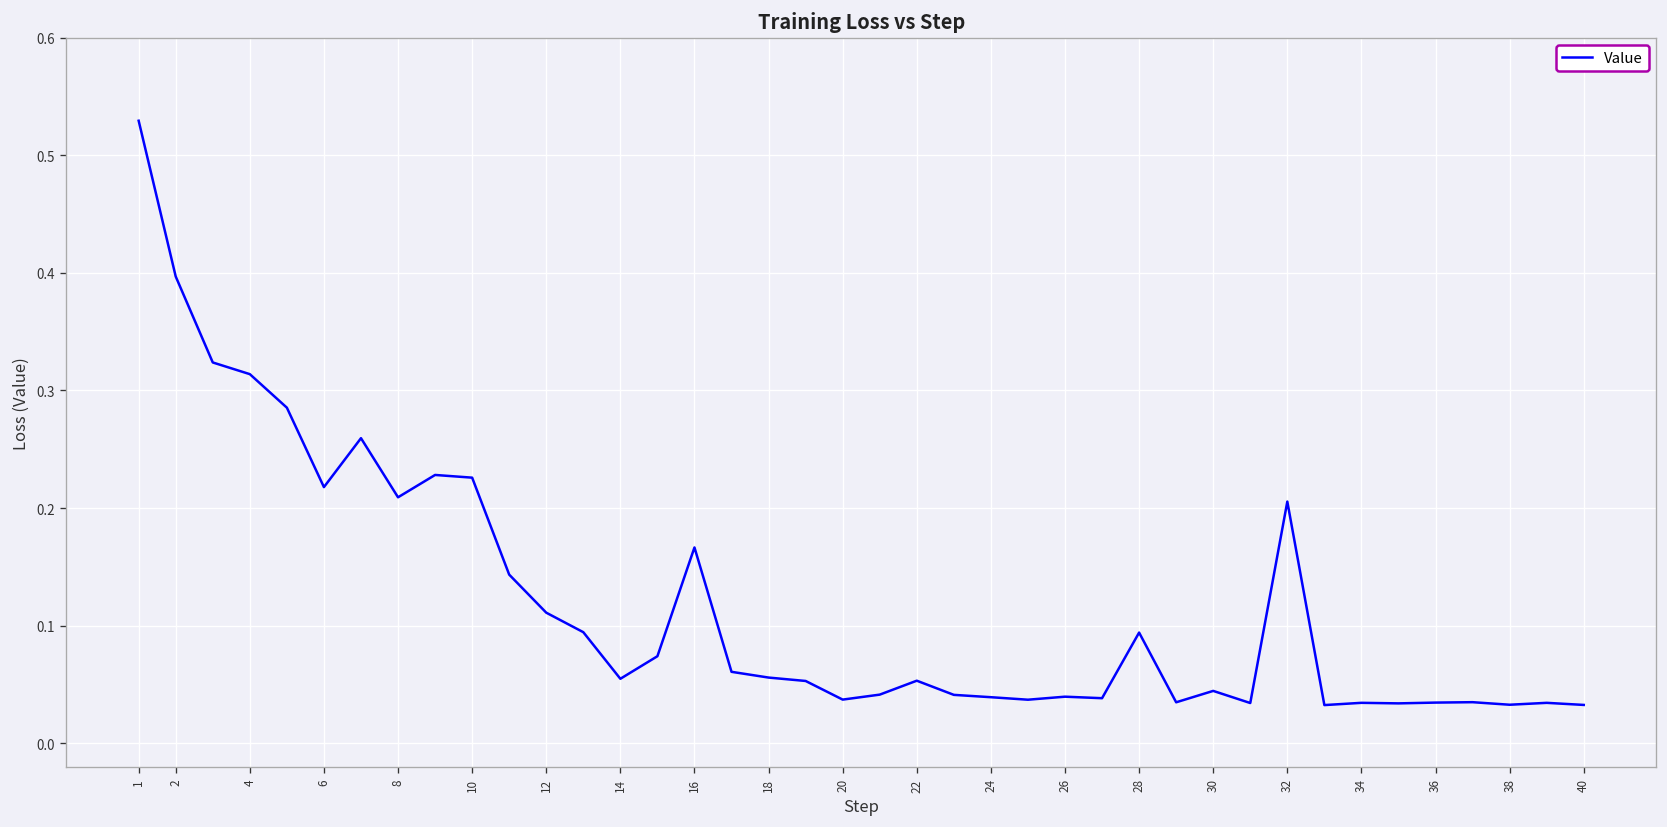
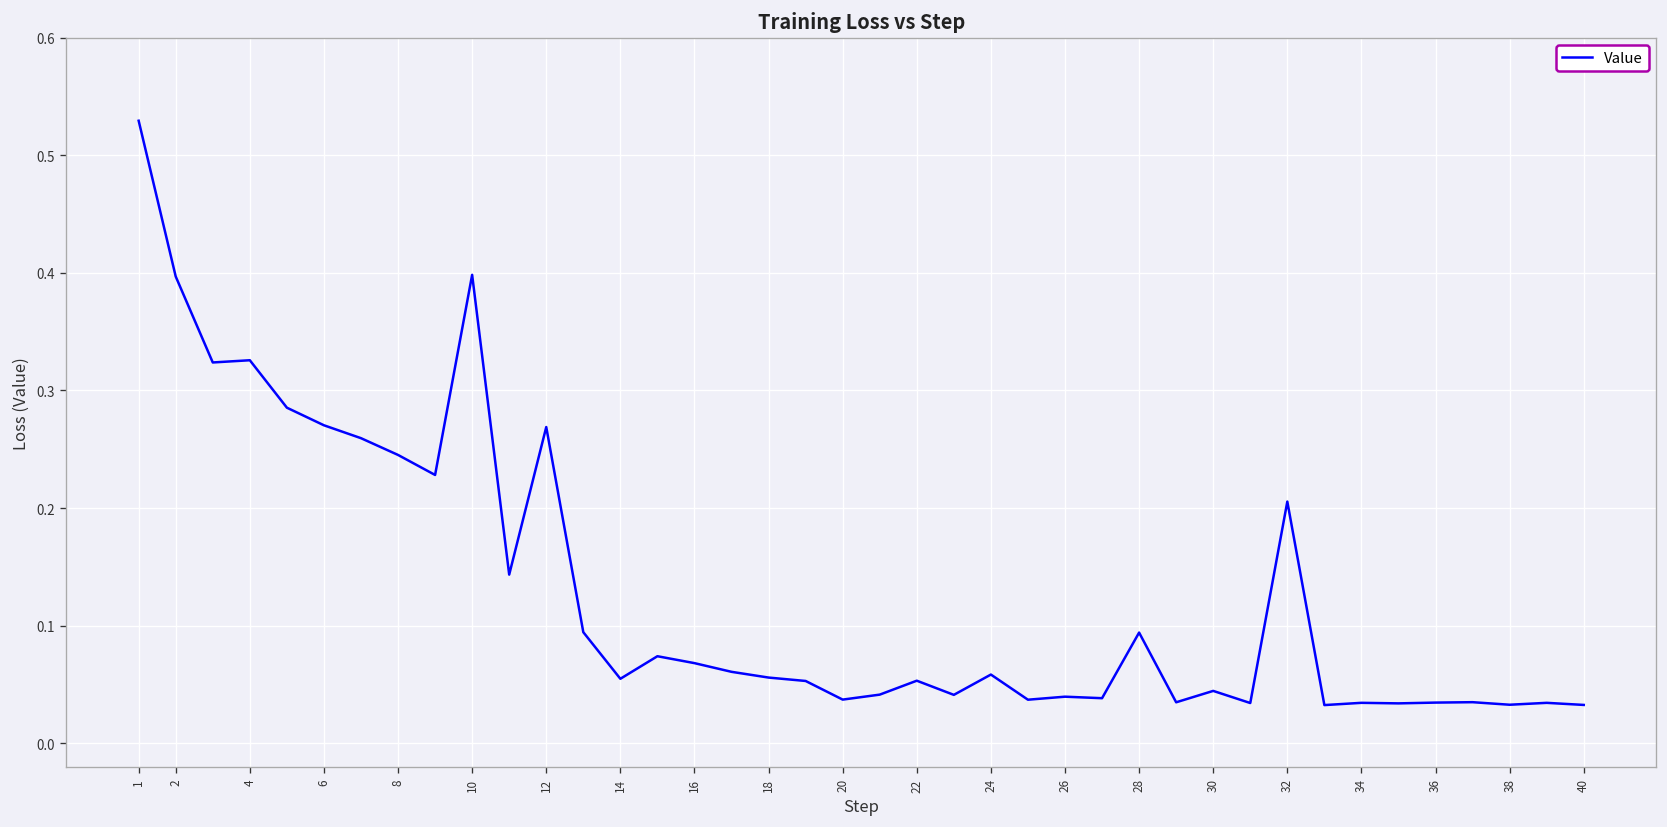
  {
    "1": 0.53,
    "2": 0.40,
-   "4": 0.31,
-   "6": 0.22,
-   "8": 0.21,
-   "10": 0.23,
-   "12": 0.11,
+   "4": 0.33,
+   "6": 0.27,
+   "8": 0.25,
+   "10": 0.40,
+   "12": 0.27,
    "14": 0.05,
-   "16": 0.17,
+   "16": 0.07,
    "18": 0.06,
    "20": 0.04,
    "22": 0.05,
-   "24": 0.04,
+   "24": 0.06,
    "26": 0.04,
    "28": 0.09,
    "30": 0.04,
    "32": 0.21,
    "34": 0.03,
    "36": 0.03,
    "38": 0.03,
    "40": 0.03
  }
